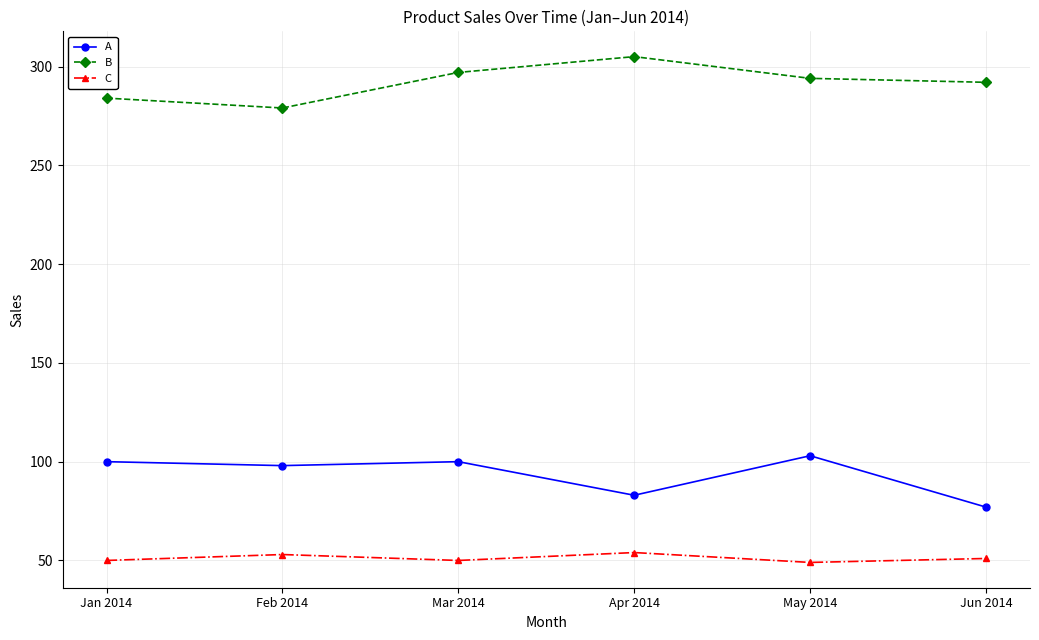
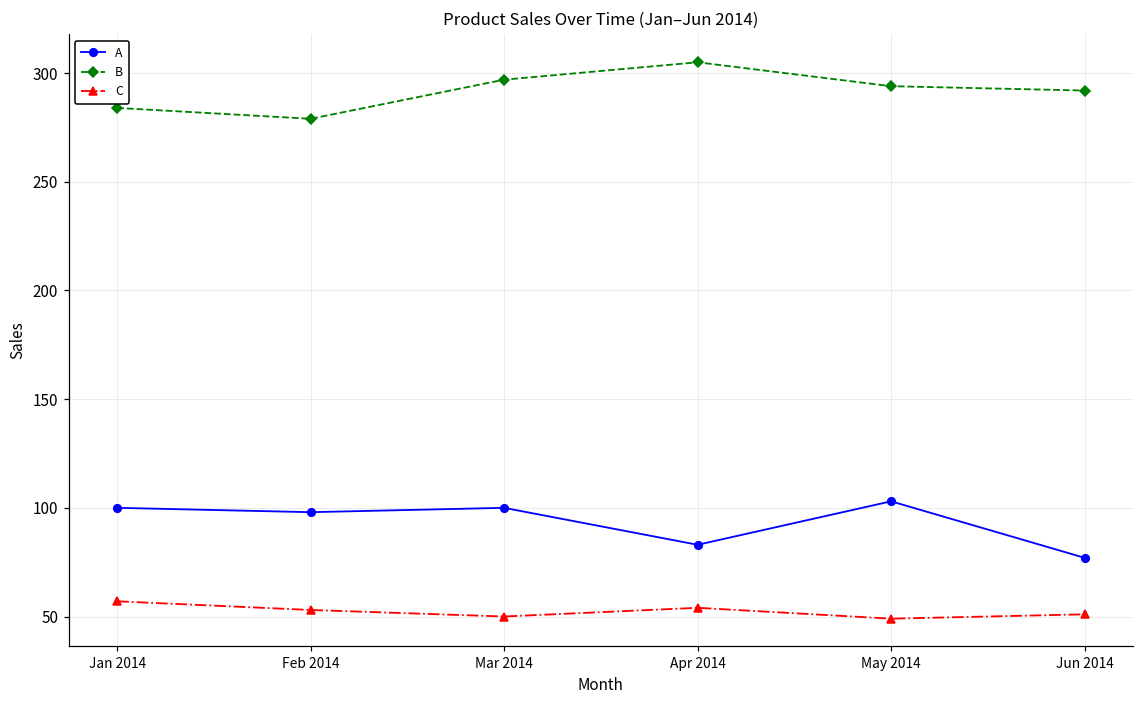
  {
    "A": {
      "Jan 2014": 100,
      "Feb 2014": 98,
      "Mar 2014": 100,
      "Apr 2014": 83,
      "May 2014": 103,
      "Jun 2014": 77
    },
    "B": {
      "Jan 2014": 284,
      "Feb 2014": 279,
      "Mar 2014": 297,
      "Apr 2014": 305,
      "May 2014": 294,
      "Jun 2014": 292
    },
    "C": {
-     "Jan 2014": 50,
+     "Jan 2014": 57,
      "Feb 2014": 53,
      "Mar 2014": 50,
      "Apr 2014": 54,
      "May 2014": 49,
      "Jun 2014": 51
    }
  }
